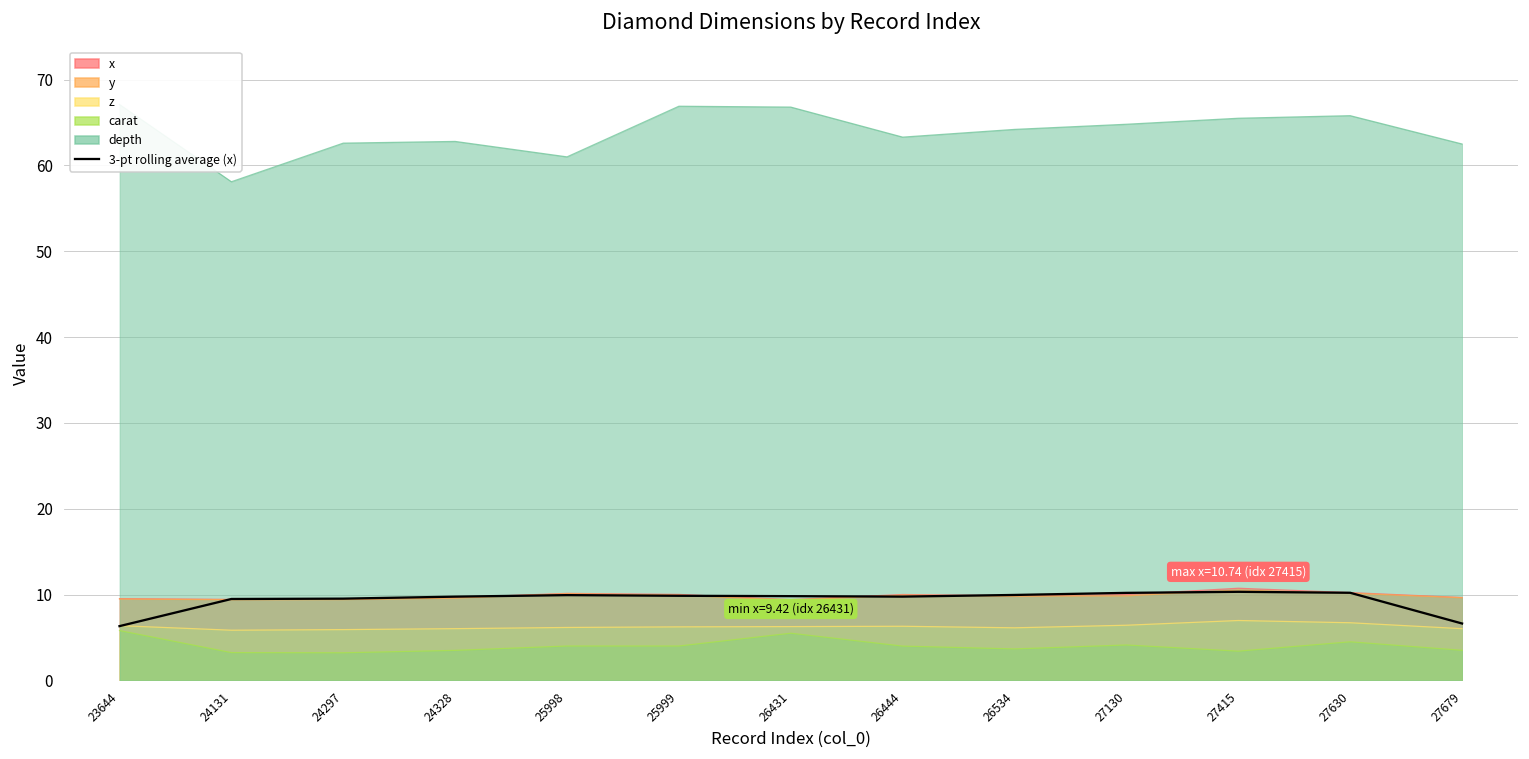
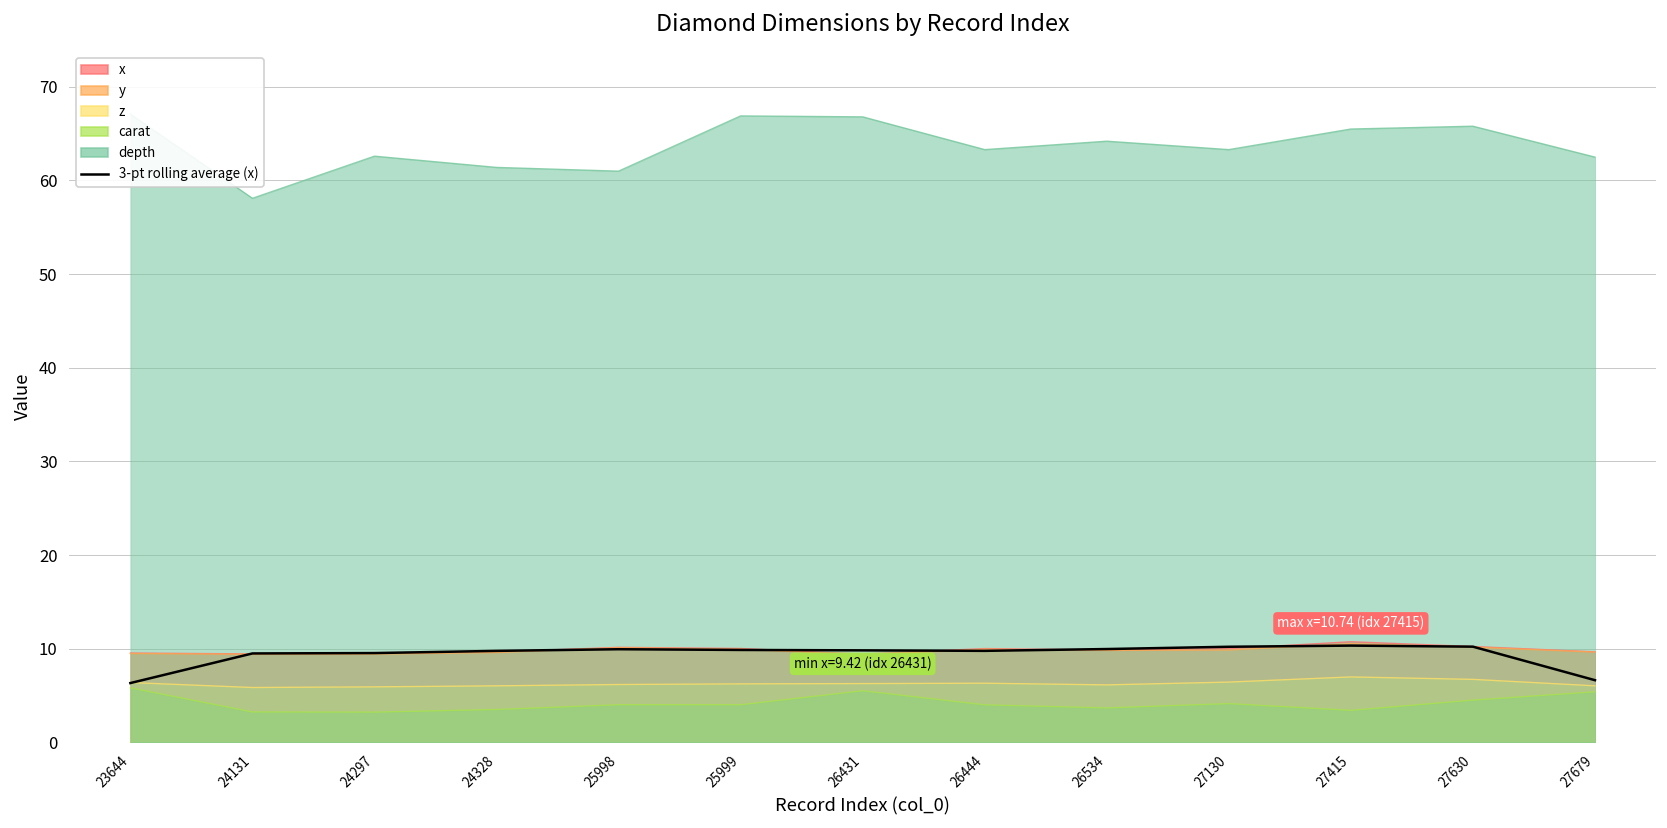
  {
    "carat": {
      "23644": 6,
      "24131": 3,
      "24297": 3,
      "24328": 4,
      "25998": 4,
      "25999": 4,
      "26431": 6,
      "26444": 4,
      "26534": 4,
      "27130": 4,
      "27415": 3,
      "27630": 5,
-     "27679": 4
+     "27679": 5
    },
    "depth": {
      "24131": 58,
      "24297": 63,
-     "24328": 63,
+     "24328": 61,
      "25998": 61,
      "25999": 67,
      "26431": 67,
      "26444": 63,
      "26534": 64,
-     "27130": 65,
+     "27130": 63,
      "27415": 66,
      "27630": 66,
      "27679": 63
    },
    "3-pt rolling average (x)": {
      "26431": 10,
      "27679": 7
    }
  }
